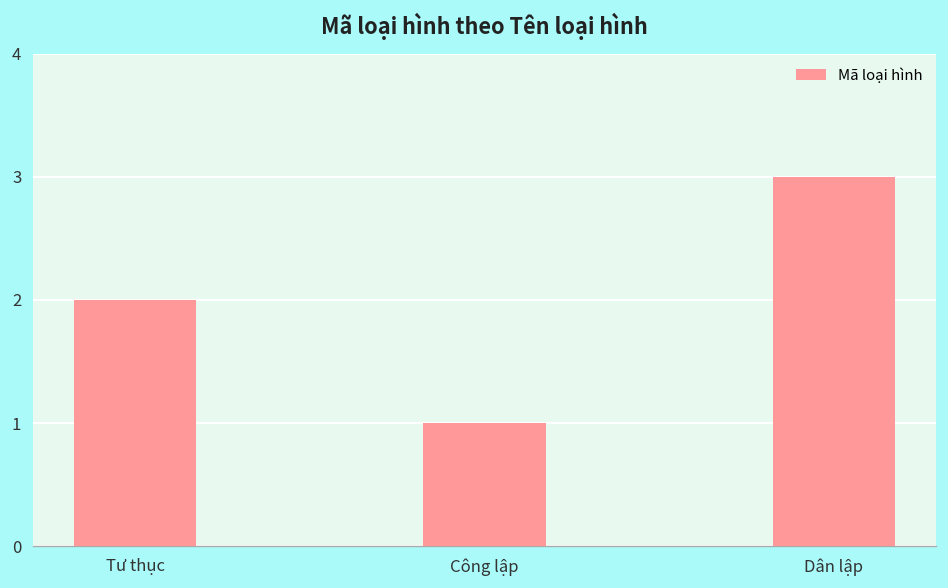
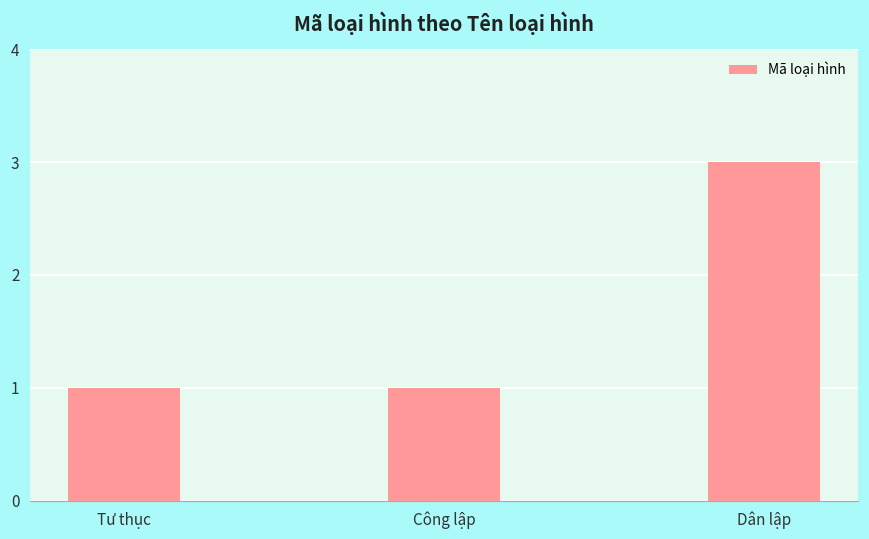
  {
-   "Tư thục": 2,
+   "Tư thục": 1,
    "Công lập": 1,
    "Dân lập": 3
  }
